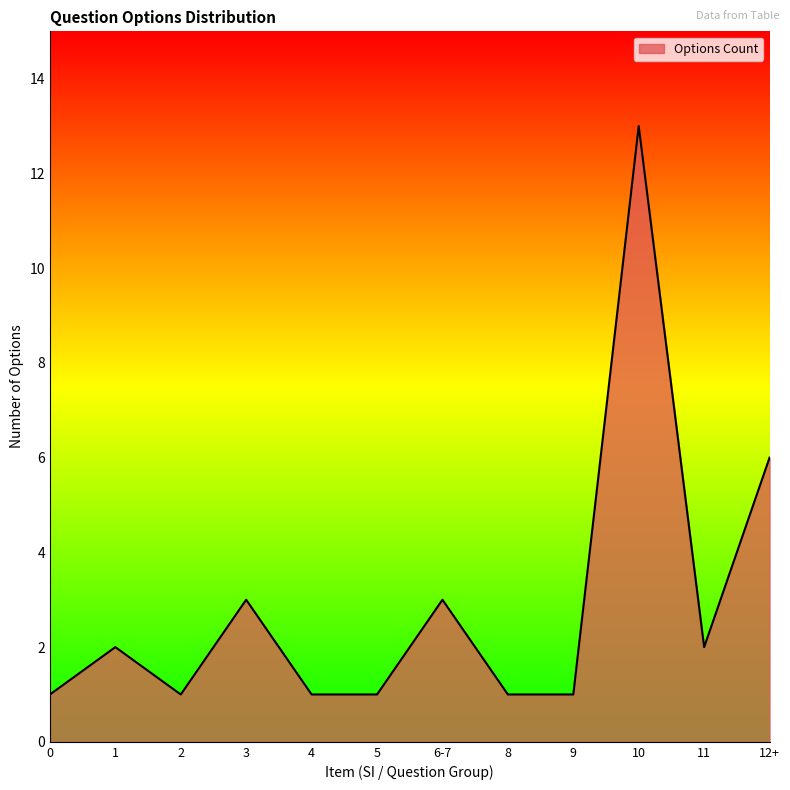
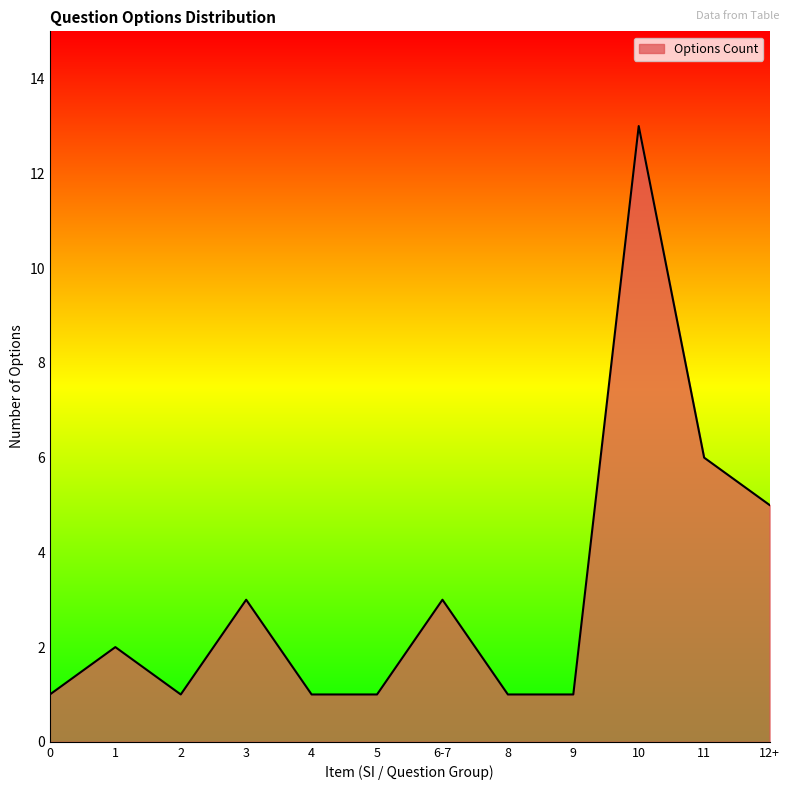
  {
    "0": 1,
    "1": 2,
    "2": 1,
    "3": 3,
    "4": 1,
    "5": 1,
    "6-7": 3,
    "8": 1,
    "9": 1,
    "10": 13,
-   "11": 2,
-   "12+": 6
+   "11": 6,
+   "12+": 5
  }
